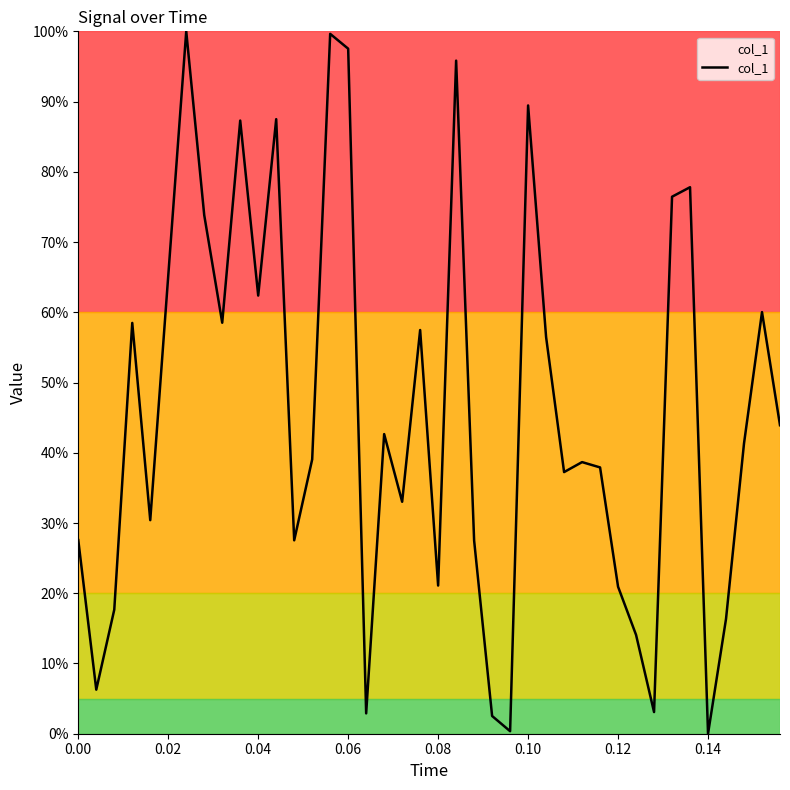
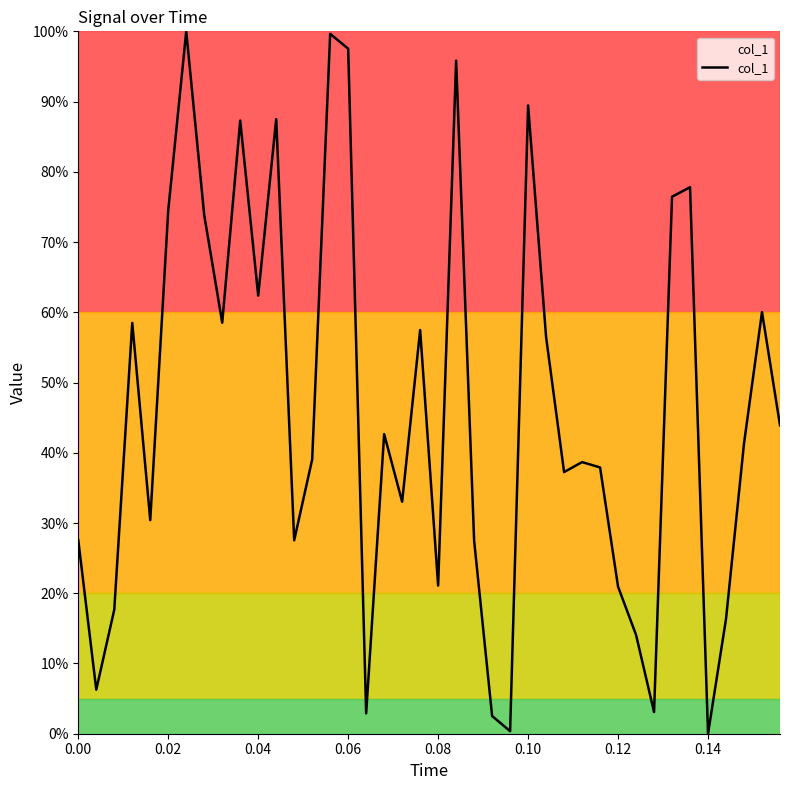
  {
    "0.00": "28%",
-   "0.02": "65%",
+   "0.02": "75%",
    "0.04": "62%",
    "0.06": "98%",
    "0.08": "21%"
  }
